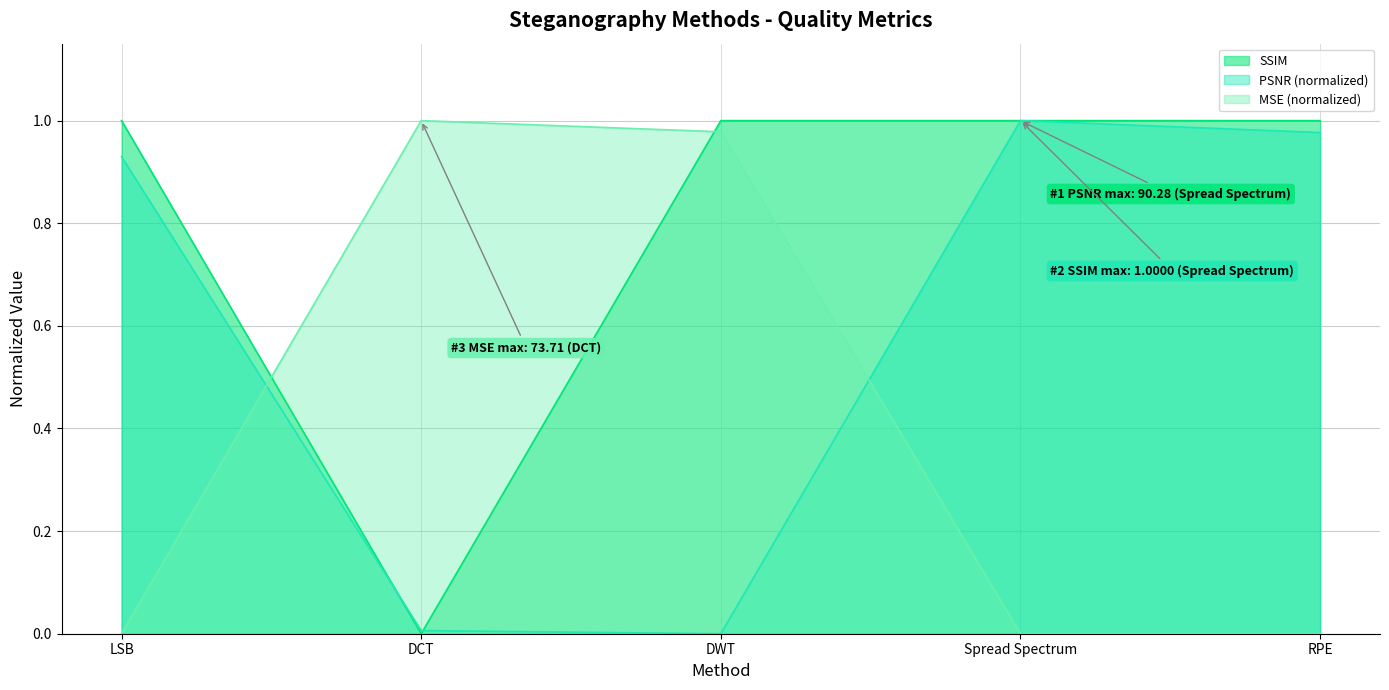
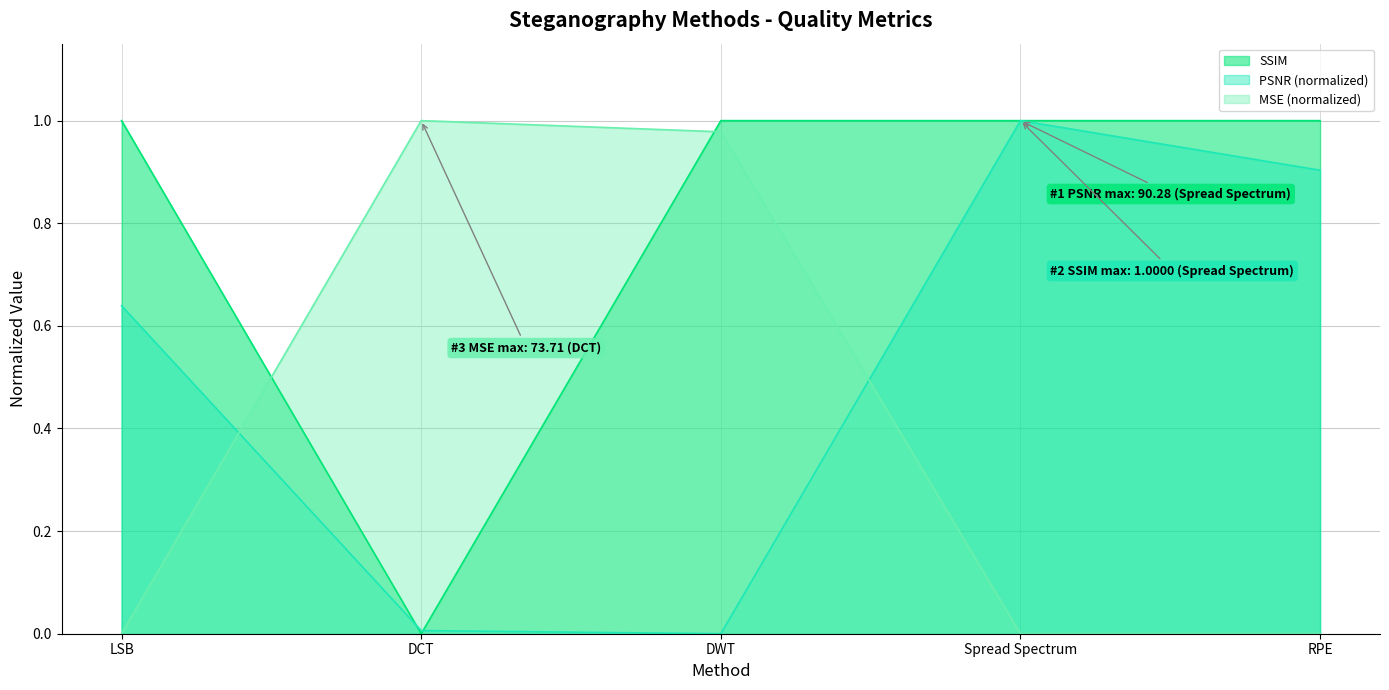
  {
    "SSIM": {
      "LSB": 1.00,
      "DCT": 0.00,
      "DWT": 1.00,
      "RPE": 1.00
    },
    "PSNR (normalized)": {
-     "LSB": 0.93,
+     "LSB": 0.64,
      "DCT": 0.01,
      "DWT": 0.00,
-     "RPE": 0.98
+     "RPE": 0.90
    },
    "MSE (normalized)": {
      "LSB": 0.00,
      "DWT": 0.98,
      "Spread Spectrum": 0.00,
      "RPE": 0.00
    }
  }
